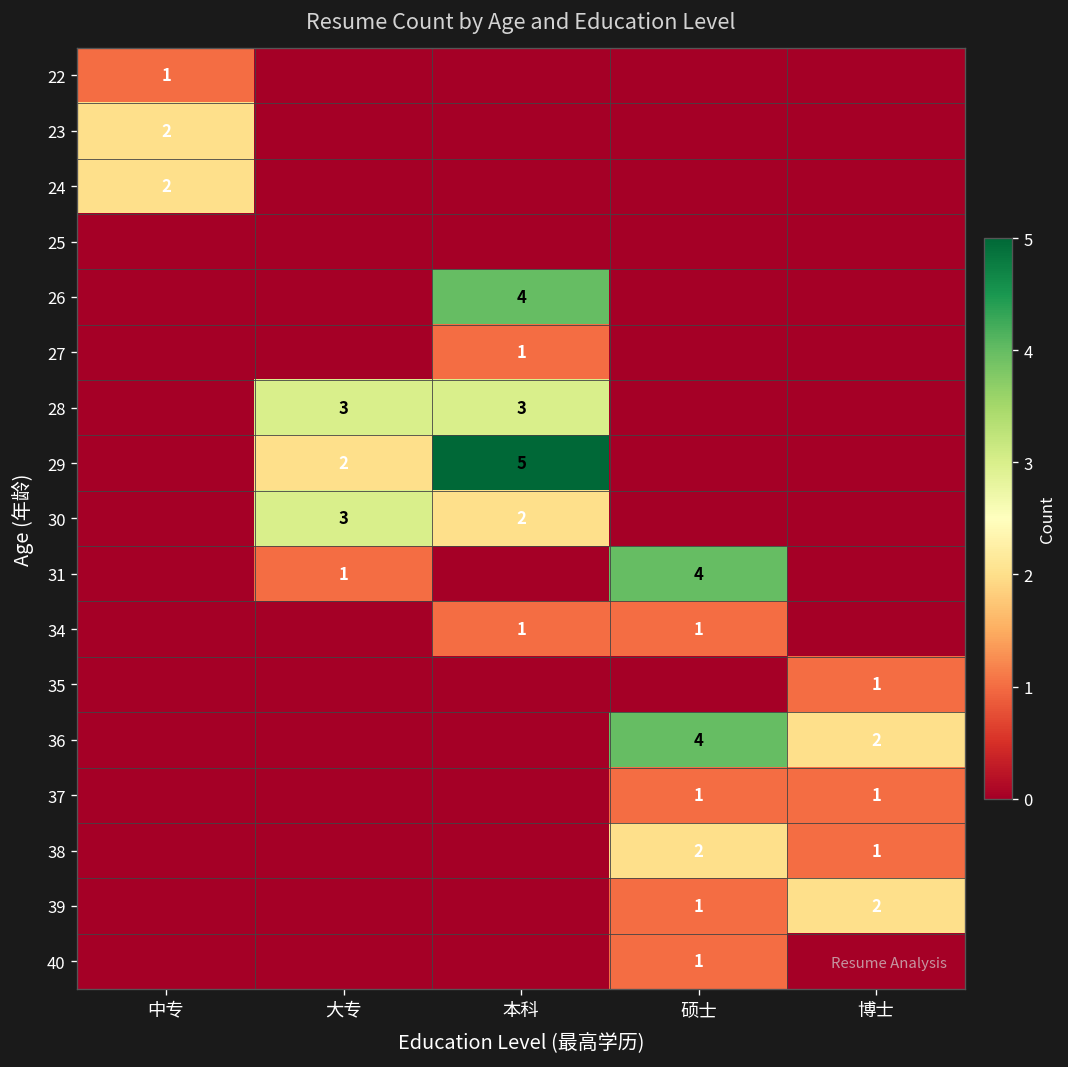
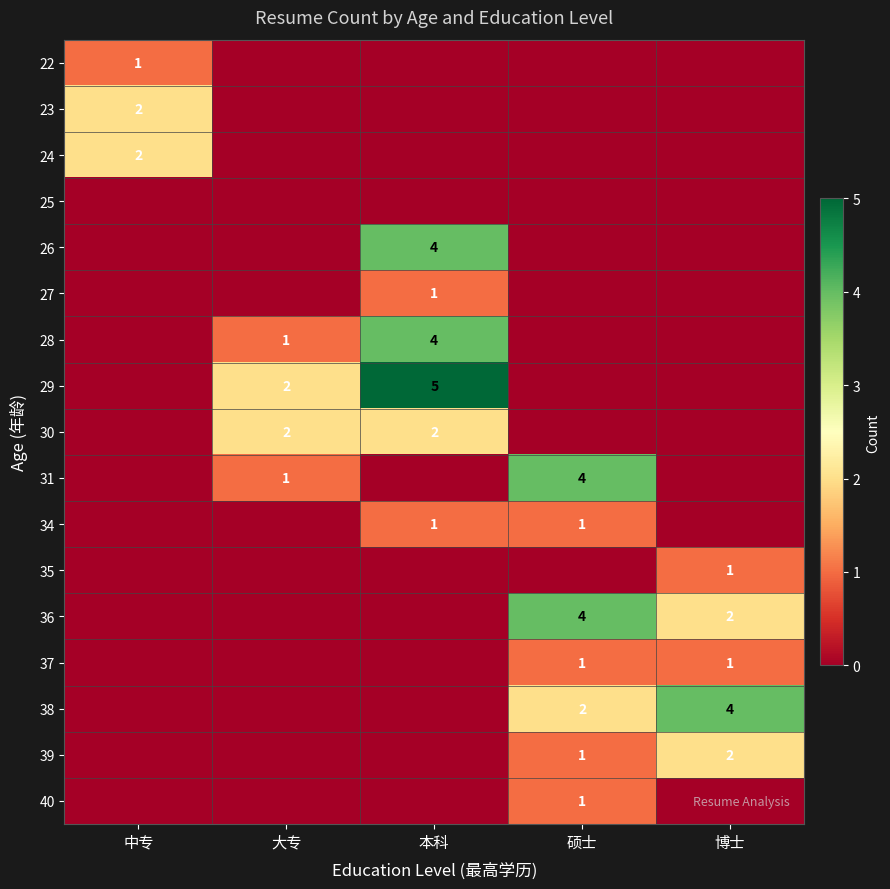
  {
    "22": {
      "中专": 1
    },
    "23": {
      "中专": 2
    },
    "24": {
      "中专": 2
    },
    "26": {
      "本科": 4
    },
    "27": {
      "本科": 1
    },
    "28": {
-     "大专": 3,
-     "本科": 3
+     "大专": 1,
+     "本科": 4
    },
    "29": {
      "大专": 2,
      "本科": 5
    },
    "30": {
-     "大专": 3,
+     "大专": 2,
      "本科": 2
    },
    "31": {
      "大专": 1,
      "硕士": 4
    },
    "34": {
      "本科": 1,
      "硕士": 1
    },
    "35": {
      "博士": 1
    },
    "36": {
      "硕士": 4,
      "博士": 2
    },
    "37": {
      "硕士": 1,
      "博士": 1
    },
    "38": {
      "硕士": 2,
-     "博士": 1
+     "博士": 4
    },
    "39": {
      "硕士": 1,
      "博士": 2
    },
    "40": {
      "硕士": 1
    }
  }
